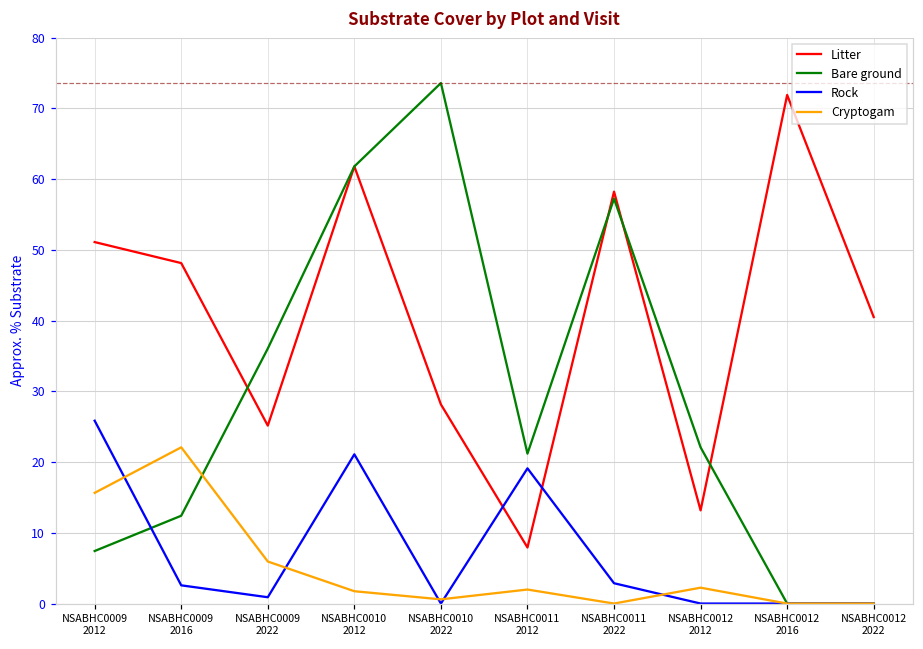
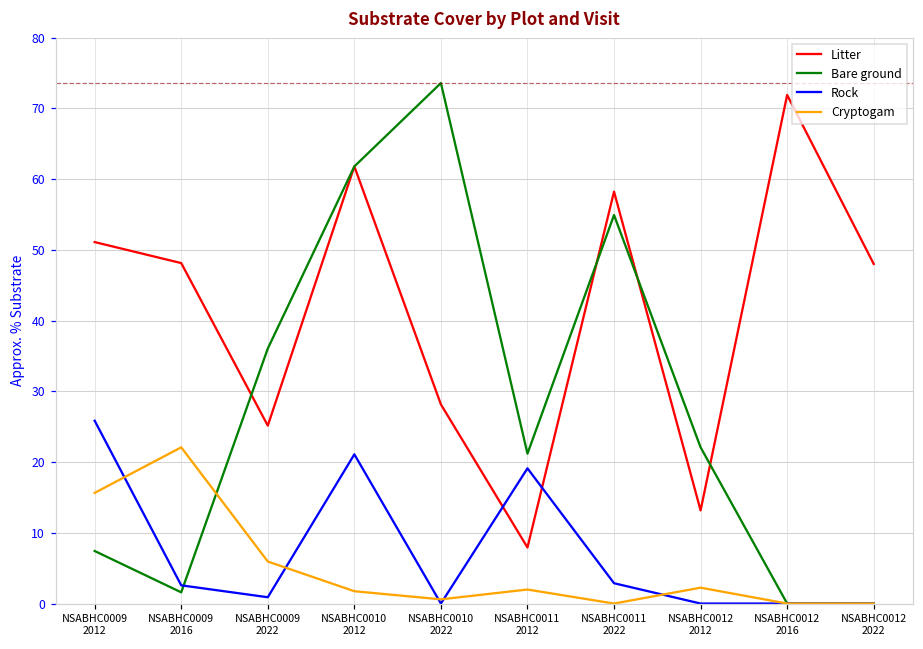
  {
    "Litter": {
      "NSABHC0009 2012": 51,
      "NSABHC0009 2016": 48,
      "NSABHC0009 2022": 25,
      "NSABHC0010 2022": 28,
      "NSABHC0011 2012": 8,
      "NSABHC0011 2022": 58,
      "NSABHC0012 2012": 13,
      "NSABHC0012 2016": 72,
-     "NSABHC0012 2022": 40
+     "NSABHC0012 2022": 48
    },
    "Bare ground": {
      "NSABHC0009 2012": 7,
-     "NSABHC0009 2016": 12,
+     "NSABHC0009 2016": 2,
      "NSABHC0009 2022": 36,
      "NSABHC0010 2022": 74,
      "NSABHC0011 2012": 21,
-     "NSABHC0011 2022": 57,
+     "NSABHC0011 2022": 55,
      "NSABHC0012 2012": 22
    },
    "Rock": {
      "NSABHC0009 2012": 26,
      "NSABHC0009 2016": 3,
      "NSABHC0009 2022": 1,
      "NSABHC0010 2012": 21,
      "NSABHC0010 2022": 0,
      "NSABHC0011 2012": 19,
      "NSABHC0011 2022": 3,
      "NSABHC0012 2012": 0
    },
    "Cryptogam": {
      "NSABHC0009 2012": 16,
      "NSABHC0009 2016": 22,
      "NSABHC0009 2022": 6,
      "NSABHC0010 2012": 2,
      "NSABHC0010 2022": 1,
      "NSABHC0011 2012": 2,
      "NSABHC0011 2022": 0,
      "NSABHC0012 2012": 2
    }
  }
